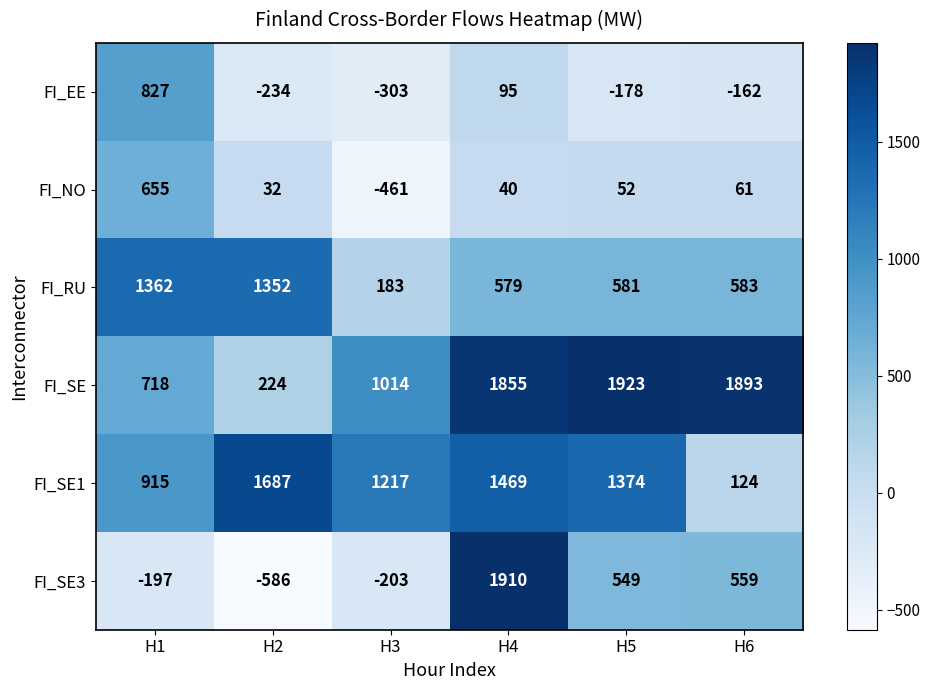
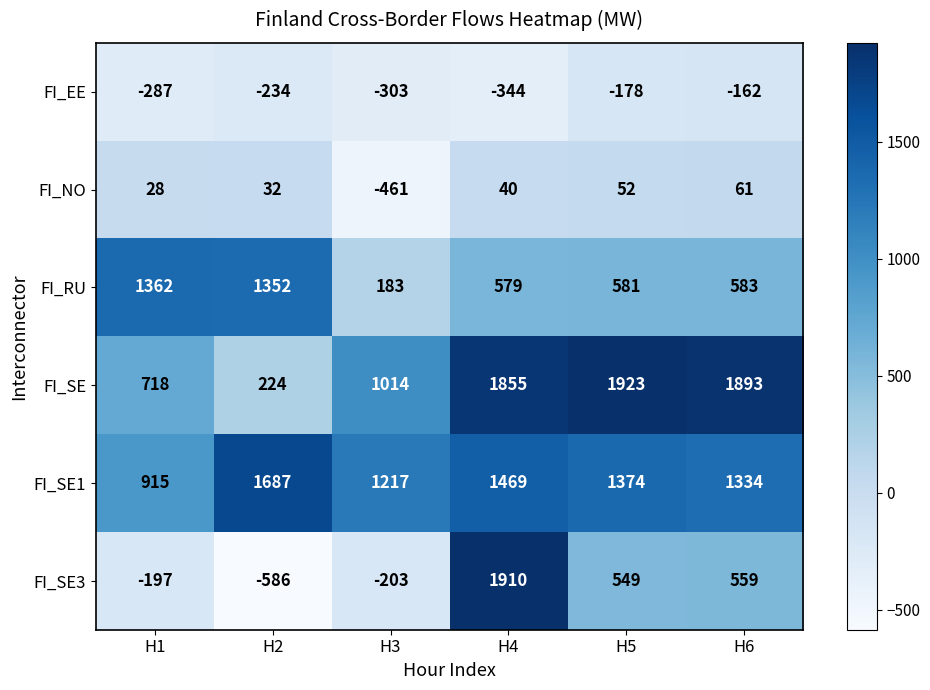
  {
    "FI_EE": {
-     "H1": 827,
+     "H1": -287,
      "H2": -234,
      "H3": -303,
-     "H4": 95,
+     "H4": -344,
      "H5": -178,
      "H6": -162
    },
    "FI_NO": {
-     "H1": 655,
+     "H1": 28,
      "H2": 32,
      "H3": -461,
      "H4": 40,
      "H5": 52,
      "H6": 61
    },
    "FI_RU": {
      "H1": 1362,
      "H2": 1352,
      "H3": 183,
      "H4": 579,
      "H5": 581,
      "H6": 583
    },
    "FI_SE": {
      "H1": 718,
      "H2": 224,
      "H3": 1014,
      "H4": 1855,
      "H5": 1923,
      "H6": 1893
    },
    "FI_SE1": {
      "H1": 915,
      "H2": 1687,
      "H3": 1217,
      "H4": 1469,
      "H5": 1374,
-     "H6": 124
+     "H6": 1334
    },
    "FI_SE3": {
      "H1": -197,
      "H2": -586,
      "H3": -203,
      "H4": 1910,
      "H5": 549,
      "H6": 559
    }
  }
